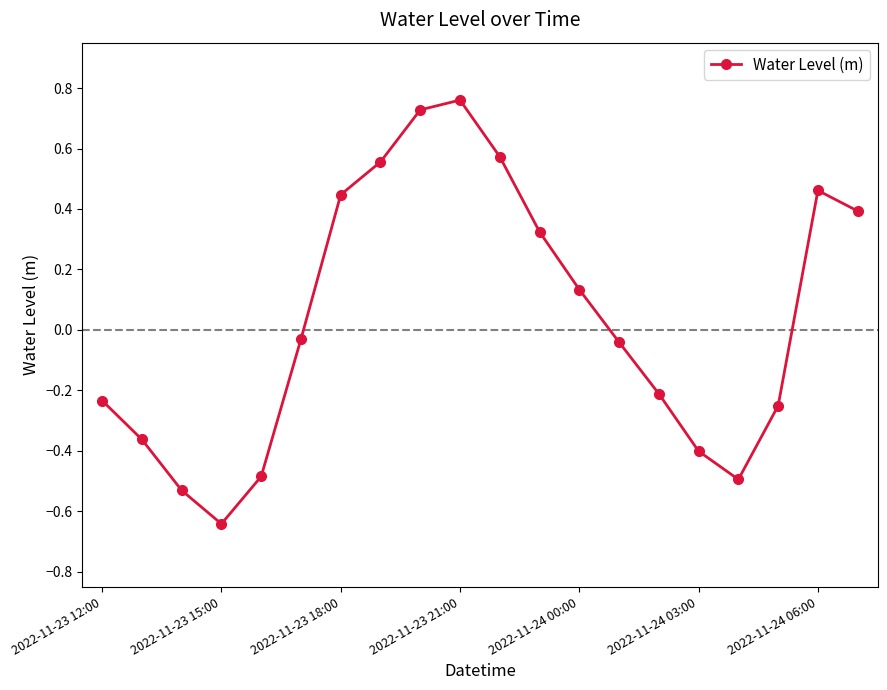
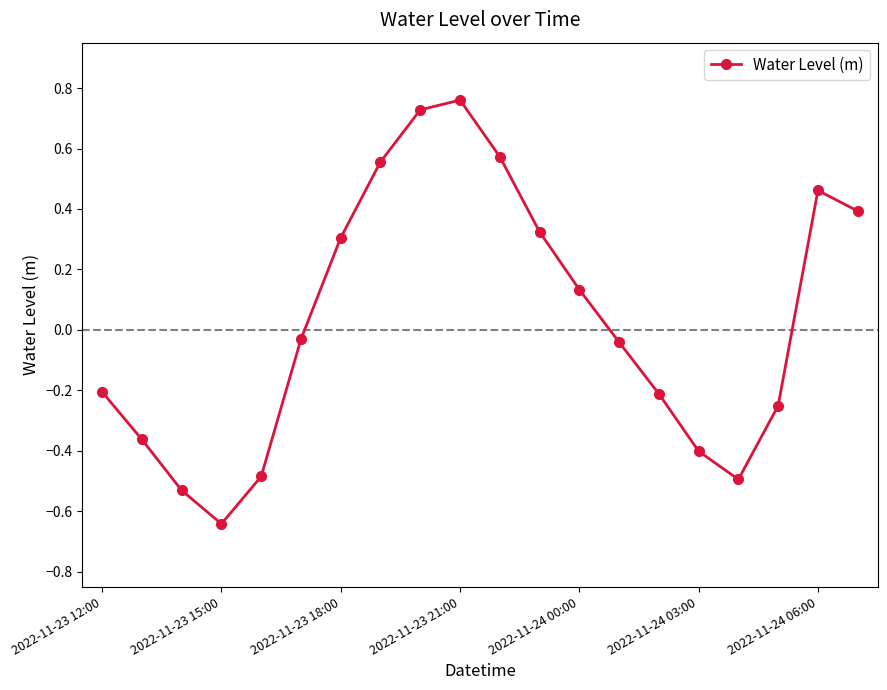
  {
-   "2022-11-23 12:00": -0.23,
+   "2022-11-23 12:00": -0.20,
    "2022-11-23 15:00": -0.64,
-   "2022-11-23 18:00": 0.45,
+   "2022-11-23 18:00": 0.30,
    "2022-11-23 21:00": 0.76,
    "2022-11-24 00:00": 0.13,
    "2022-11-24 03:00": -0.40,
    "2022-11-24 06:00": 0.46
  }
